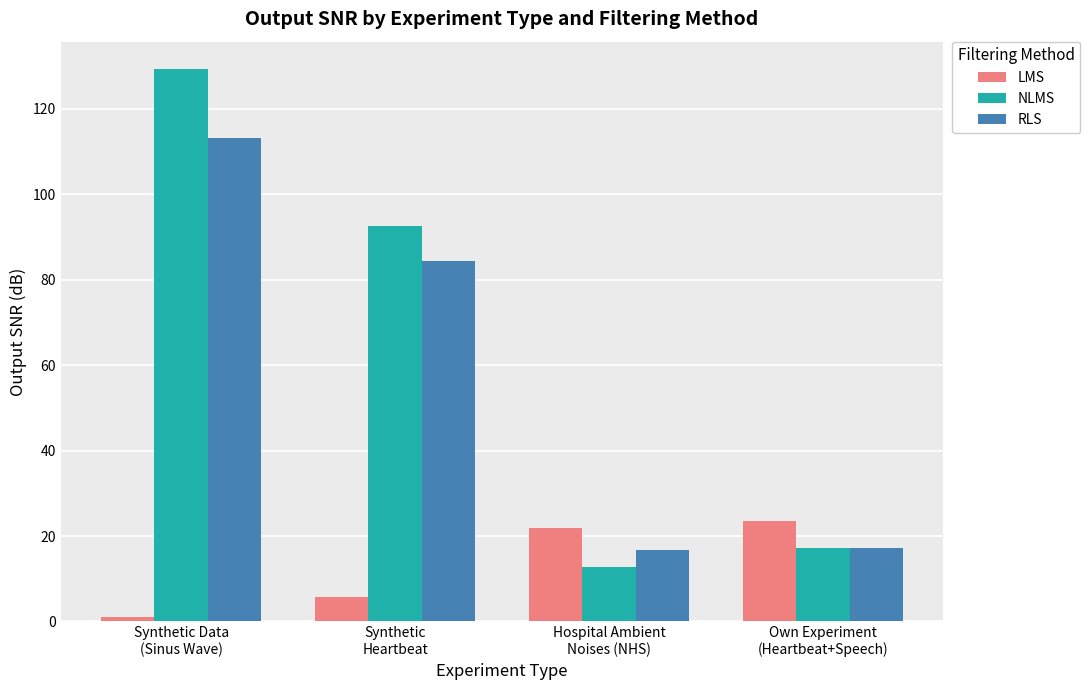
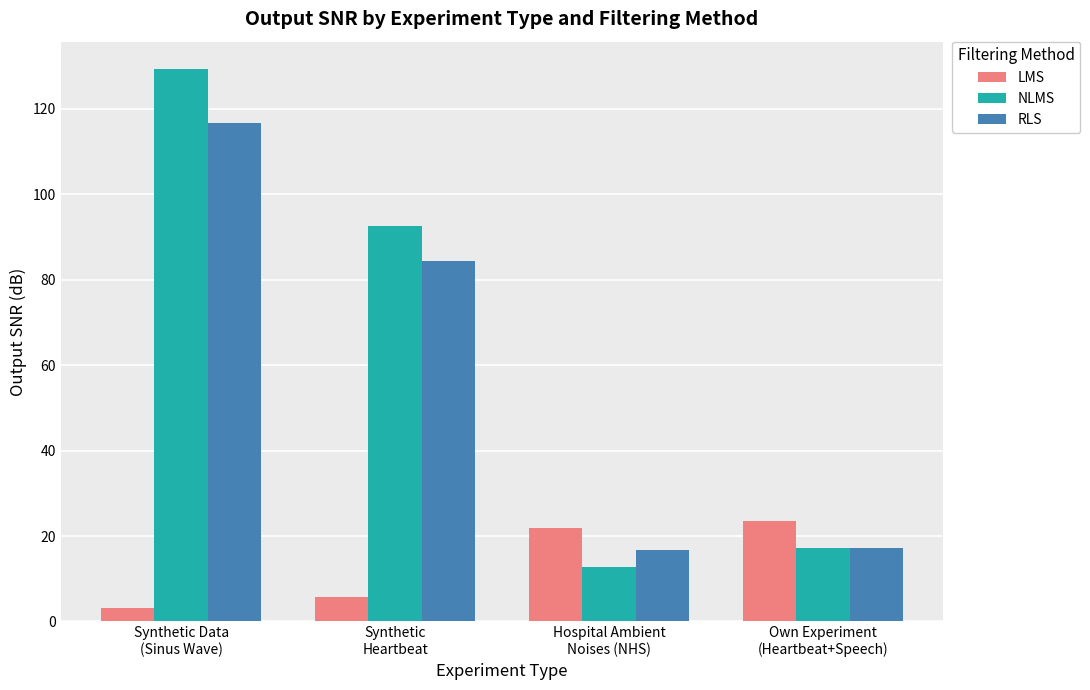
  {
    "LMS": {
-     "Synthetic Data (Sinus Wave)": 1,
+     "Synthetic Data (Sinus Wave)": 3,
      "Synthetic Heartbeat": 6,
      "Hospital Ambient Noises (NHS)": 22,
      "Own Experiment (Heartbeat+Speech)": 23
    },
    "NLMS": {
      "Synthetic Data (Sinus Wave)": 129,
      "Synthetic Heartbeat": 93,
      "Hospital Ambient Noises (NHS)": 13,
      "Own Experiment (Heartbeat+Speech)": 17
    },
    "RLS": {
-     "Synthetic Data (Sinus Wave)": 113,
+     "Synthetic Data (Sinus Wave)": 117,
      "Synthetic Heartbeat": 84,
      "Hospital Ambient Noises (NHS)": 17,
      "Own Experiment (Heartbeat+Speech)": 17
    }
  }
